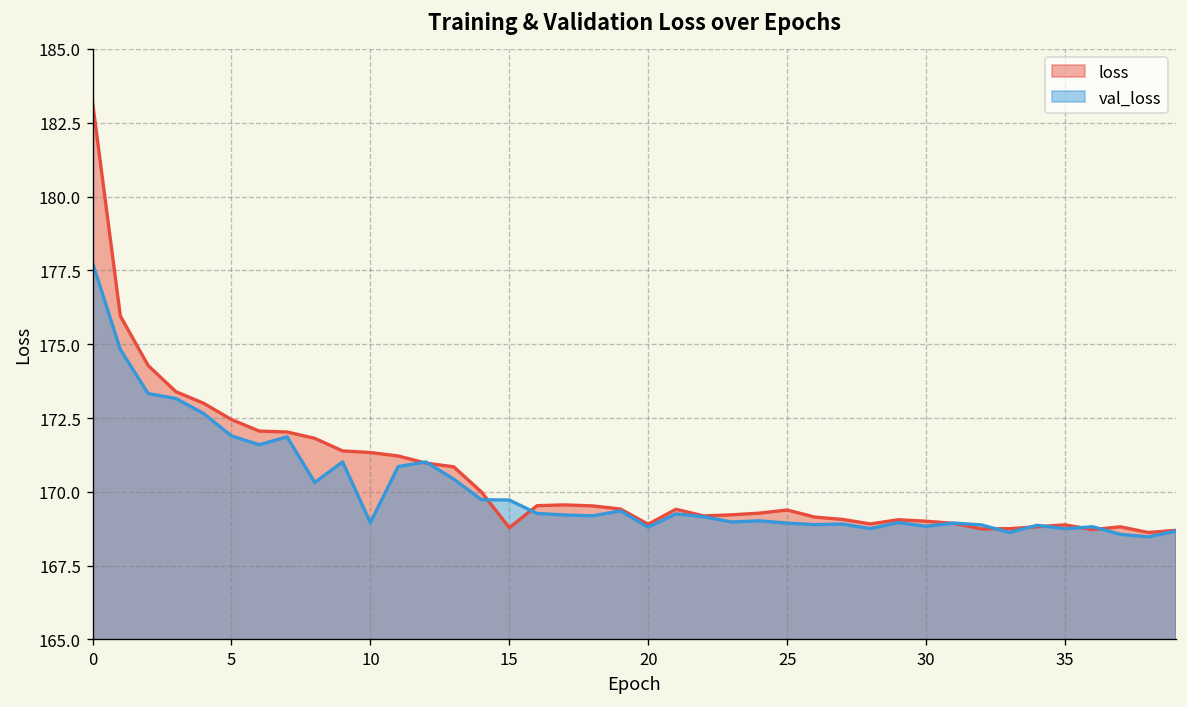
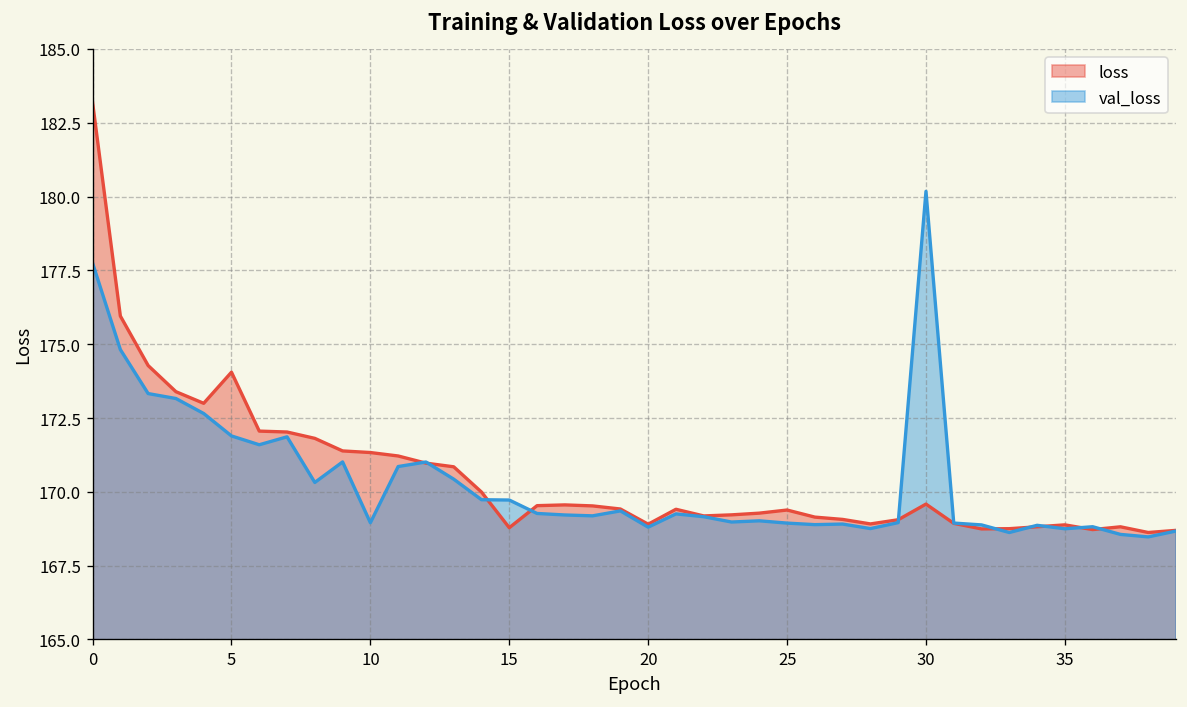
  {
    "loss": {
      "0": 183.2,
-     "5": 172.4,
+     "5": 174.1,
      "10": 171.3,
      "15": 168.8,
      "25": 169.4,
-     "30": 169.0,
+     "30": 169.6,
      "35": 168.9
    },
    "val_loss": {
      "0": 177.8,
      "5": 171.9,
      "10": 169.0,
      "15": 169.7,
      "25": 168.9,
-     "30": 168.8,
+     "30": 180.2,
      "35": 168.7
    }
  }
